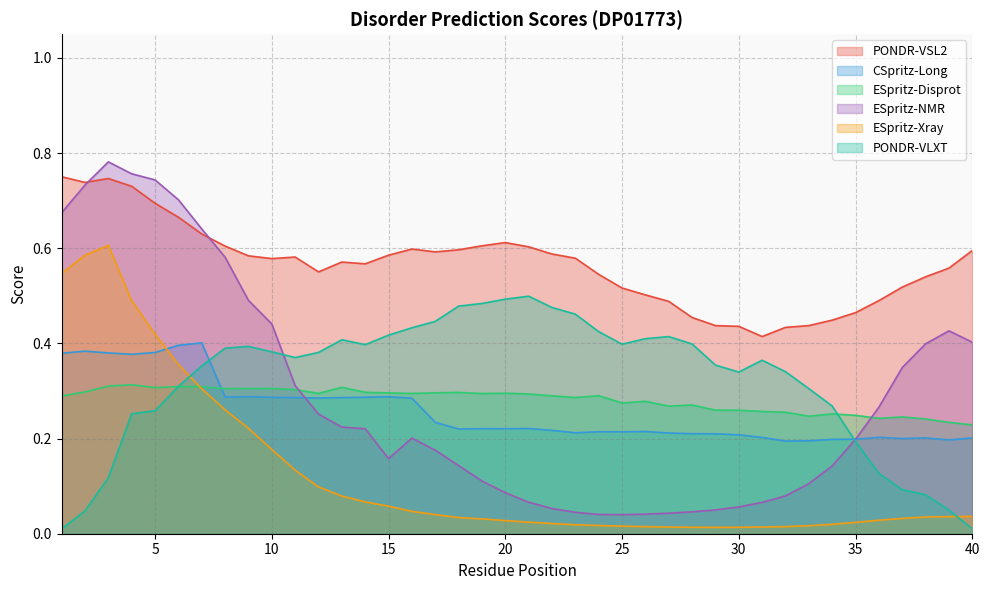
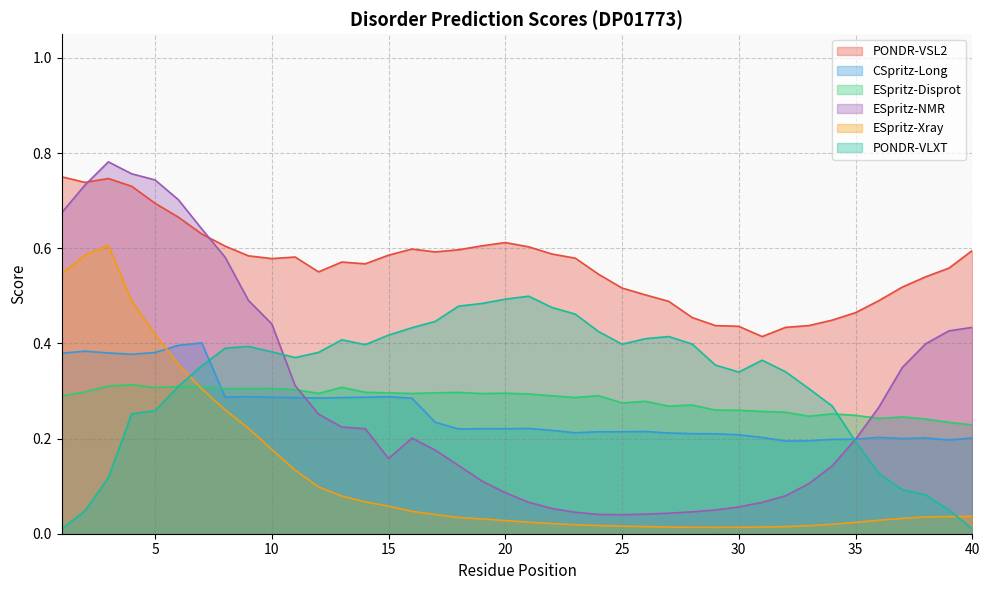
  {
    "ESpritz-NMR": {
      "5": 0.74,
      "10": 0.44,
      "15": 0.16,
      "20": 0.09,
      "25": 0.04,
      "30": 0.06,
-     "40": 0.40
+     "40": 0.43
    }
  }
